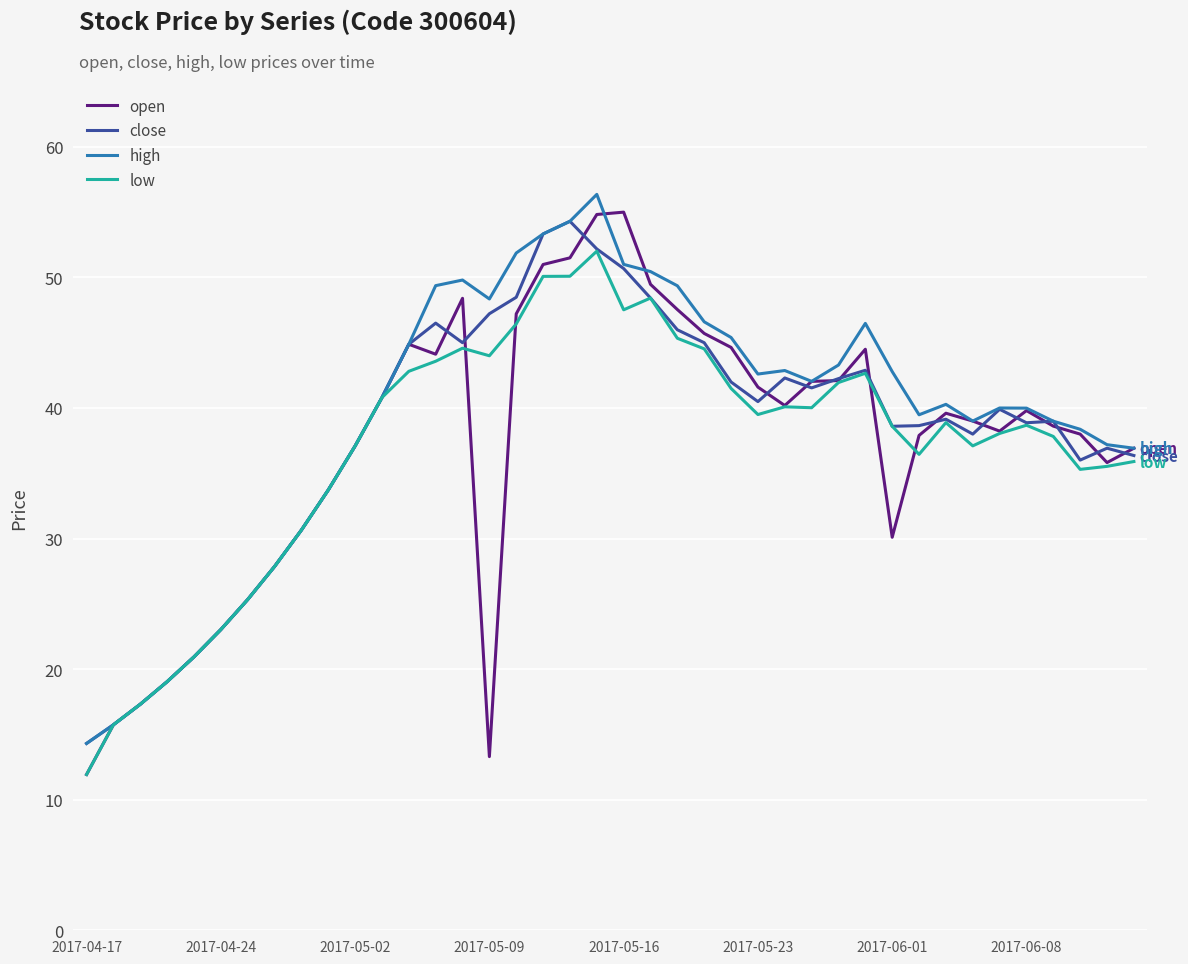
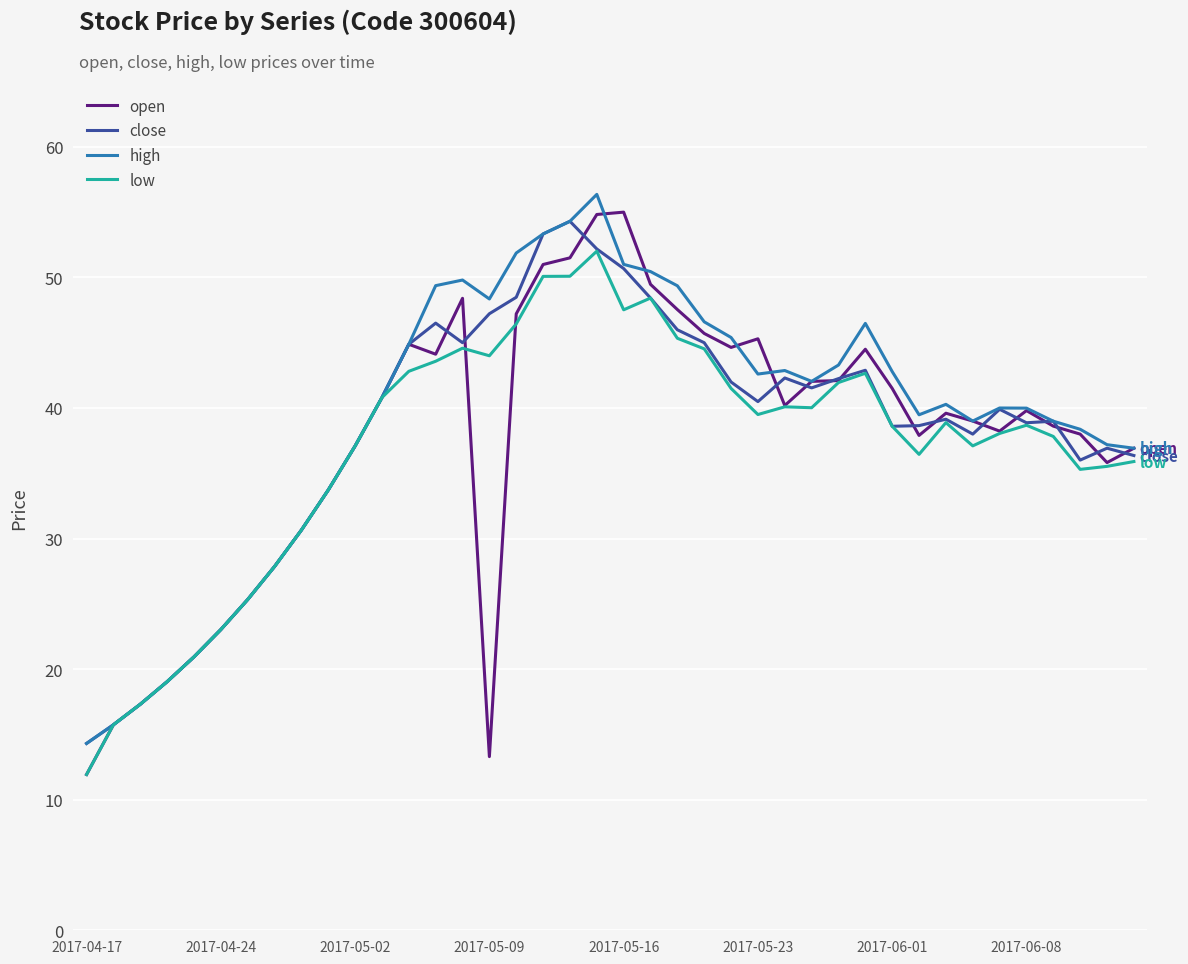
  {
    "open": {
      "2017-05-09": 13.3,
      "2017-05-16": 55.0,
-     "2017-05-23": 41.6,
-     "2017-06-01": 30.1
+     "2017-05-23": 45.3,
+     "2017-06-01": 41.5
    }
  }
